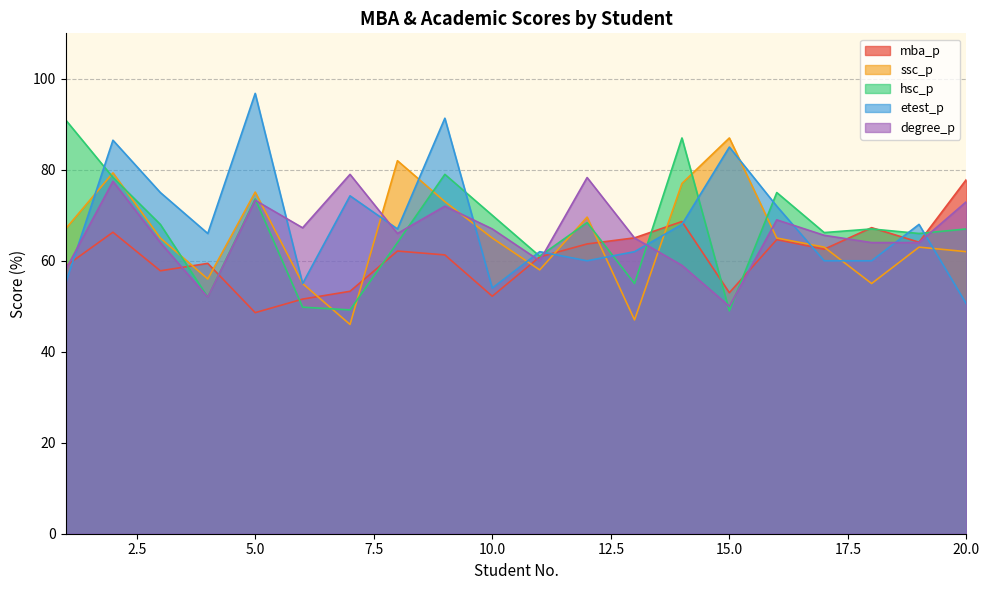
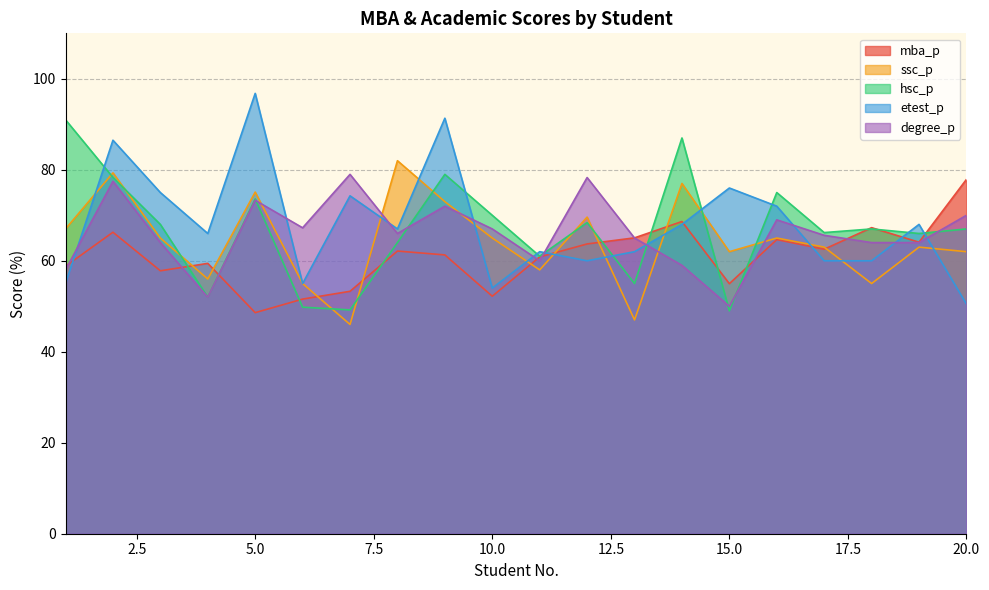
  {
    "mba_p": {
      "5.0": 49,
      "10.0": 52,
-     "15.0": 53,
+     "15.0": 55,
      "20.0": 78
    },
    "ssc_p": {
      "5.0": 75,
      "10.0": 65,
-     "15.0": 87,
+     "15.0": 62,
      "20.0": 62
    },
    "hsc_p": {
      "10.0": 70,
      "15.0": 49,
      "20.0": 67
    },
    "etest_p": {
      "5.0": 97,
      "10.0": 54,
-     "15.0": 85,
+     "15.0": 76,
      "20.0": 50
    },
    "degree_p": {
      "10.0": 67,
      "15.0": 50,
-     "20.0": 73
+     "20.0": 70
    }
  }
